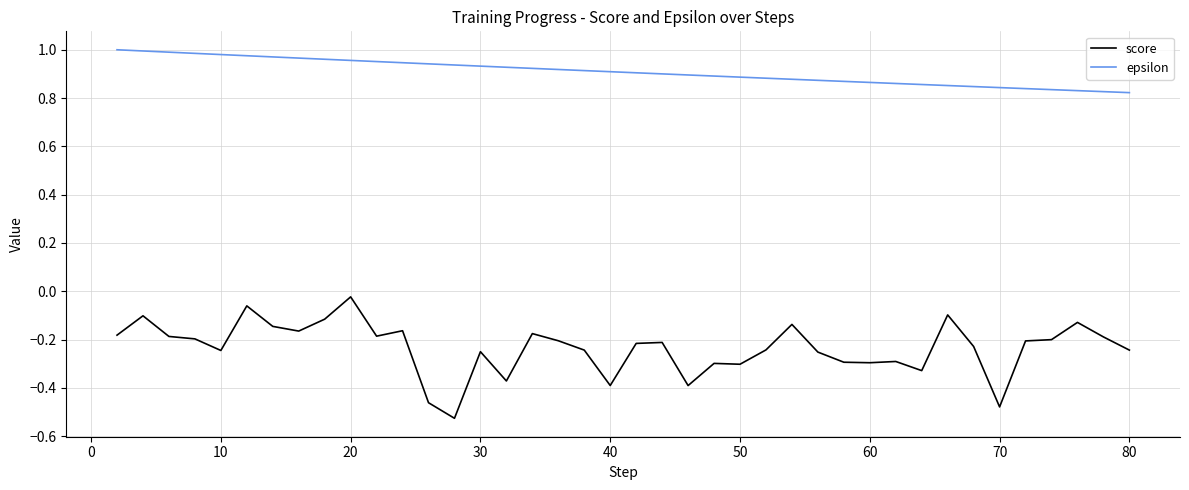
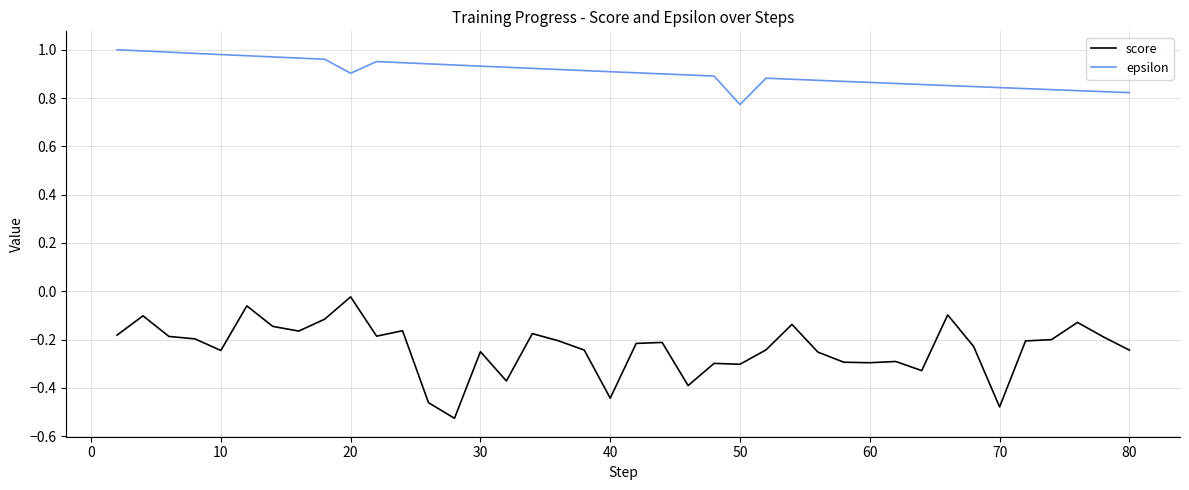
  {
    "score": {
      "10": -0.25,
      "20": -0.02,
      "30": -0.25,
-     "40": -0.39,
+     "40": -0.44,
      "50": -0.30,
      "60": -0.30,
      "70": -0.48,
      "80": -0.24
    },
    "epsilon": {
      "10": 0.98,
-     "20": 0.96,
+     "20": 0.90,
      "30": 0.93,
      "40": 0.91,
-     "50": 0.89,
+     "50": 0.77,
      "60": 0.86,
      "70": 0.84,
      "80": 0.82
    }
  }
